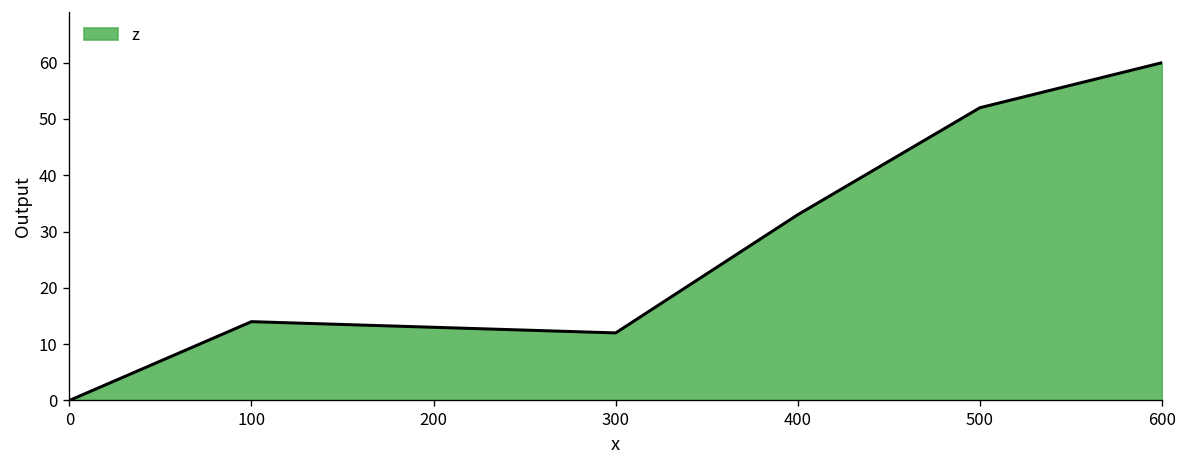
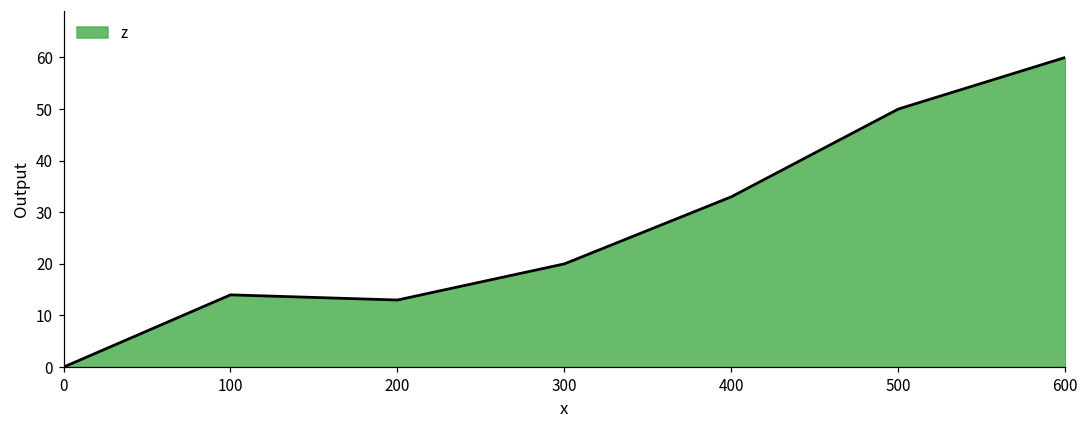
  {
    "0": 0,
    "100": 14,
    "200": 13,
-   "300": 12,
+   "300": 20,
    "400": 33,
-   "500": 52,
+   "500": 50,
    "600": 60
  }
